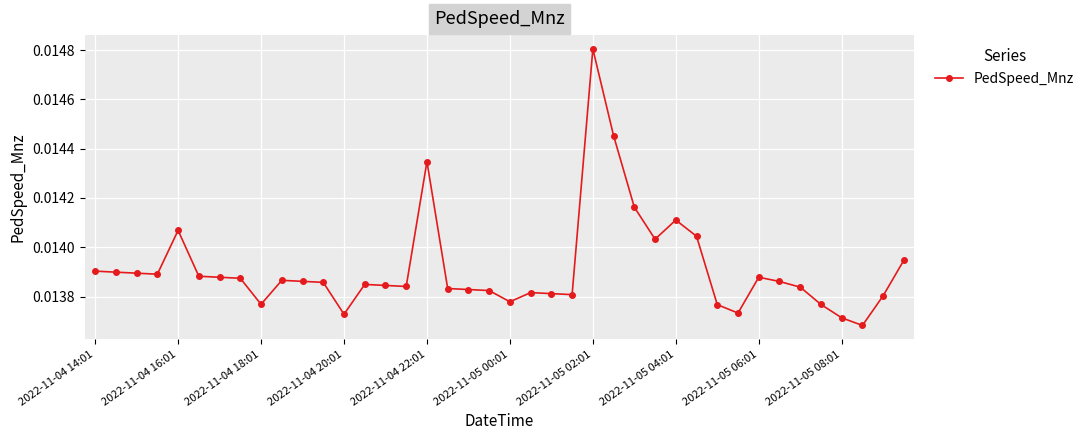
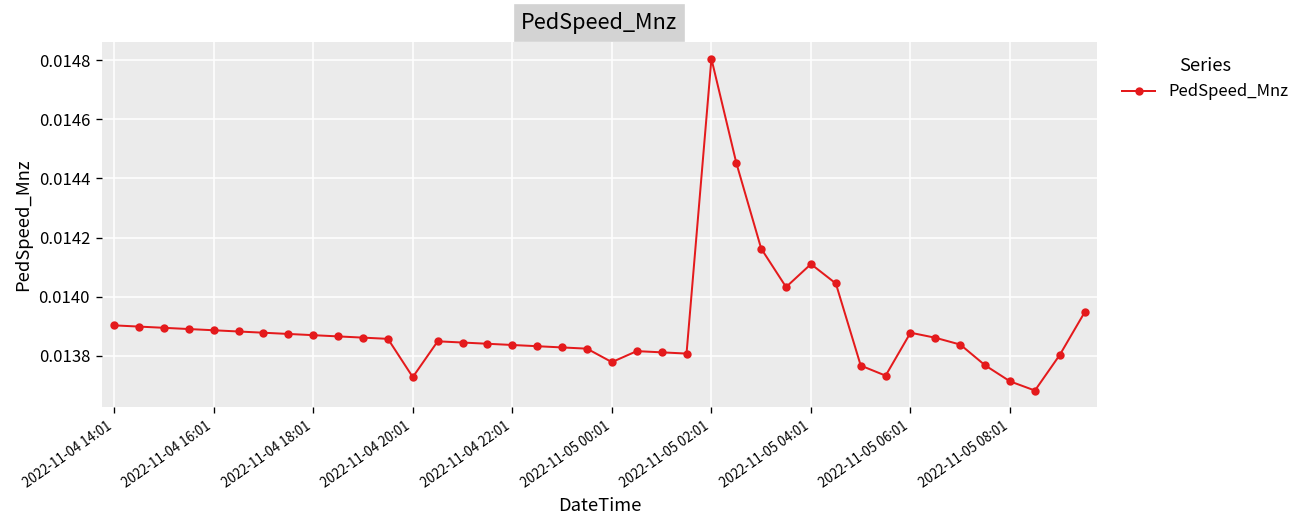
  {
    "2022-11-04 14:01": 0.01390,
-   "2022-11-04 16:01": 0.01407,
-   "2022-11-04 18:01": 0.01377,
+   "2022-11-04 16:01": 0.01389,
+   "2022-11-04 18:01": 0.01387,
    "2022-11-04 20:01": 0.01373,
-   "2022-11-04 22:01": 0.01435,
+   "2022-11-04 22:01": 0.01384,
    "2022-11-05 00:01": 0.01378,
    "2022-11-05 02:01": 0.01481,
    "2022-11-05 04:01": 0.01411,
    "2022-11-05 06:01": 0.01388,
    "2022-11-05 08:01": 0.01371
  }
